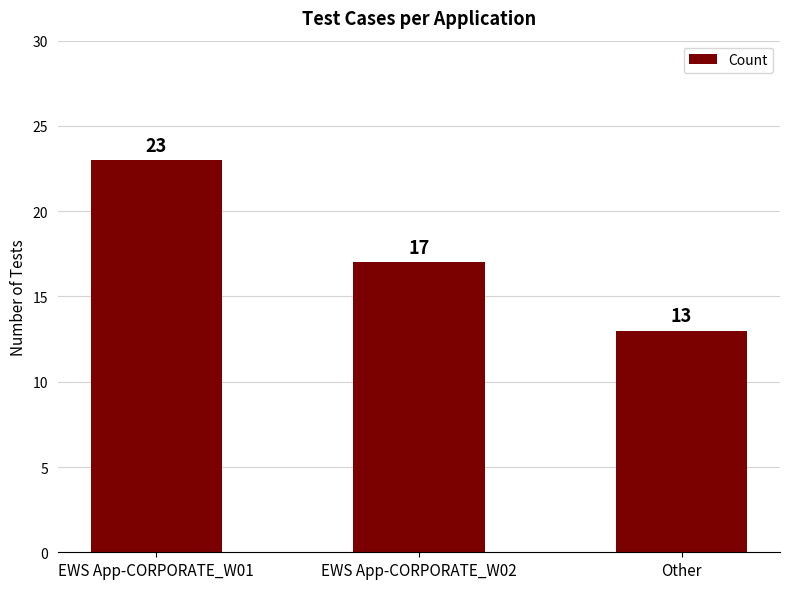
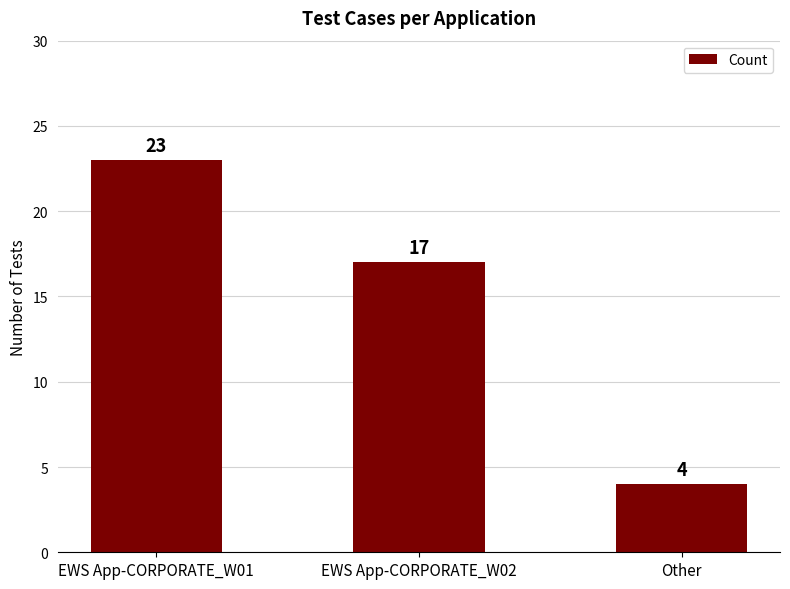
  {
    "EWS App-CORPORATE_W01": 23,
    "EWS App-CORPORATE_W02": 17,
-   "Other": 13
+   "Other": 4
  }
